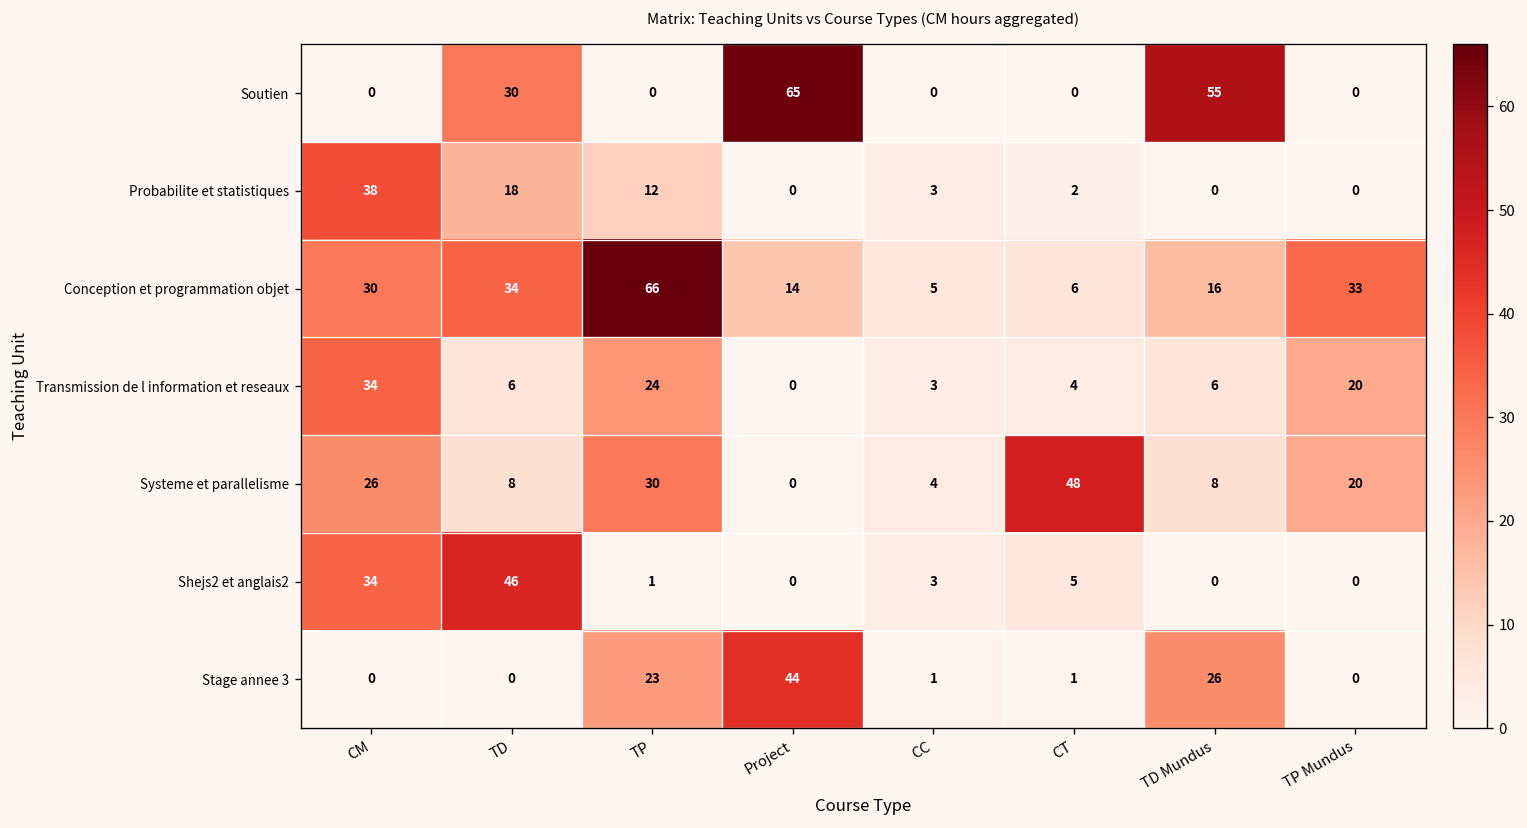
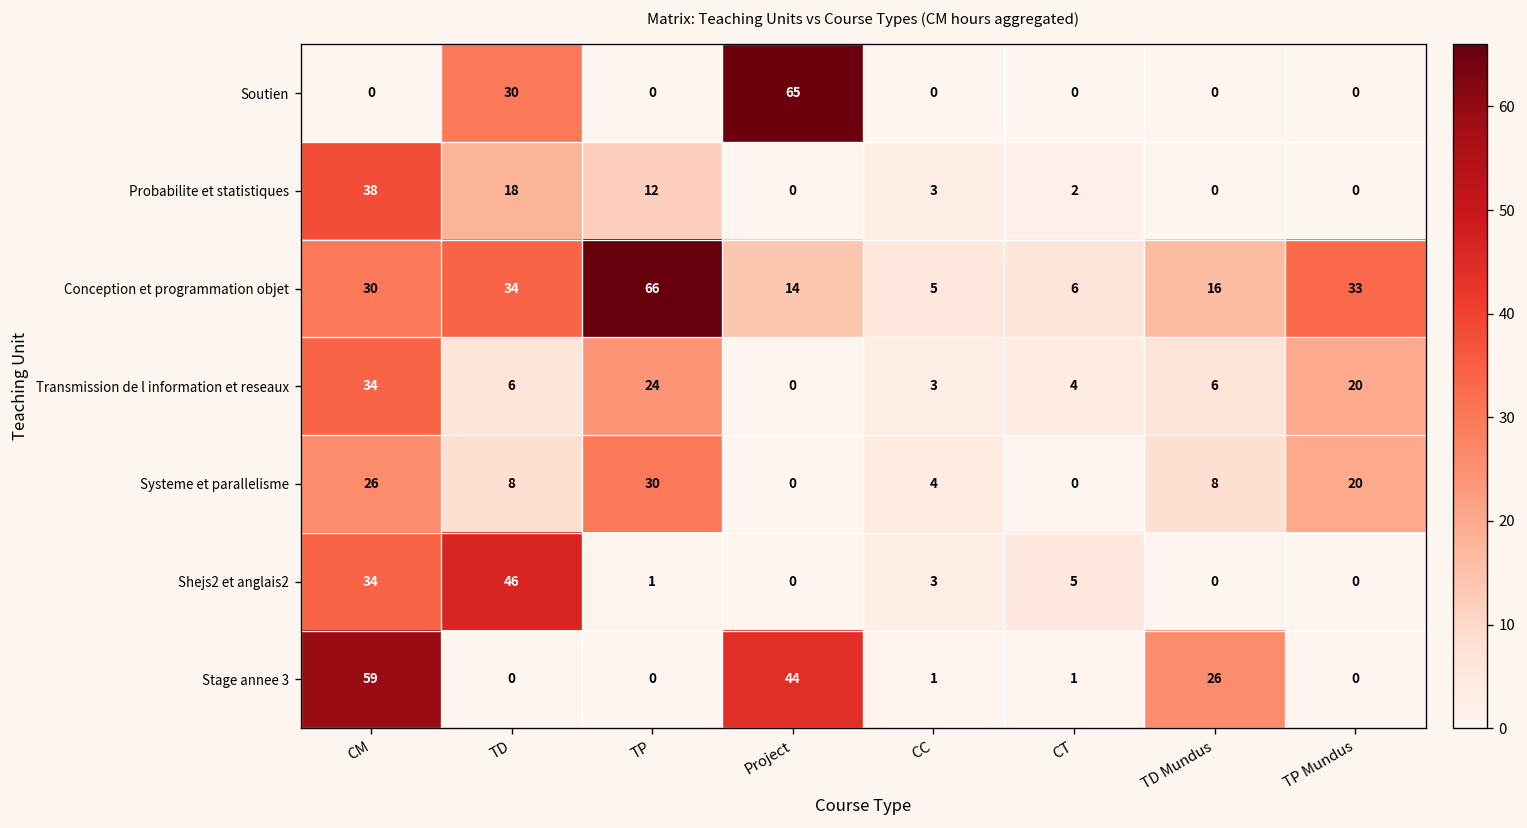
  {
    "Soutien": {
      "CM": 0,
      "TD": 30,
      "TP": 0,
      "Project": 65,
      "CC": 0,
      "CT": 0,
-     "TD Mundus": 55,
+     "TD Mundus": 0,
      "TP Mundus": 0
    },
    "Probabilite et statistiques": {
      "CM": 38,
      "TD": 18,
      "TP": 12,
      "Project": 0,
      "CC": 3,
      "CT": 2,
      "TD Mundus": 0,
      "TP Mundus": 0
    },
    "Conception et programmation objet": {
      "CM": 30,
      "TD": 34,
      "TP": 66,
      "Project": 14,
      "CC": 5,
      "CT": 6,
      "TD Mundus": 16,
      "TP Mundus": 33
    },
    "Transmission de l information et reseaux": {
      "CM": 34,
      "TD": 6,
      "TP": 24,
      "Project": 0,
      "CC": 3,
      "CT": 4,
      "TD Mundus": 6,
      "TP Mundus": 20
    },
    "Systeme et parallelisme": {
      "CM": 26,
      "TD": 8,
      "TP": 30,
      "Project": 0,
      "CC": 4,
-     "CT": 48,
+     "CT": 0,
      "TD Mundus": 8,
      "TP Mundus": 20
    },
    "Shejs2 et anglais2": {
      "CM": 34,
      "TD": 46,
      "TP": 1,
      "Project": 0,
      "CC": 3,
      "CT": 5,
      "TD Mundus": 0,
      "TP Mundus": 0
    },
    "Stage annee 3": {
-     "CM": 0,
+     "CM": 59,
      "TD": 0,
-     "TP": 23,
+     "TP": 0,
      "Project": 44,
      "CC": 1,
      "CT": 1,
      "TD Mundus": 26,
      "TP Mundus": 0
    }
  }
